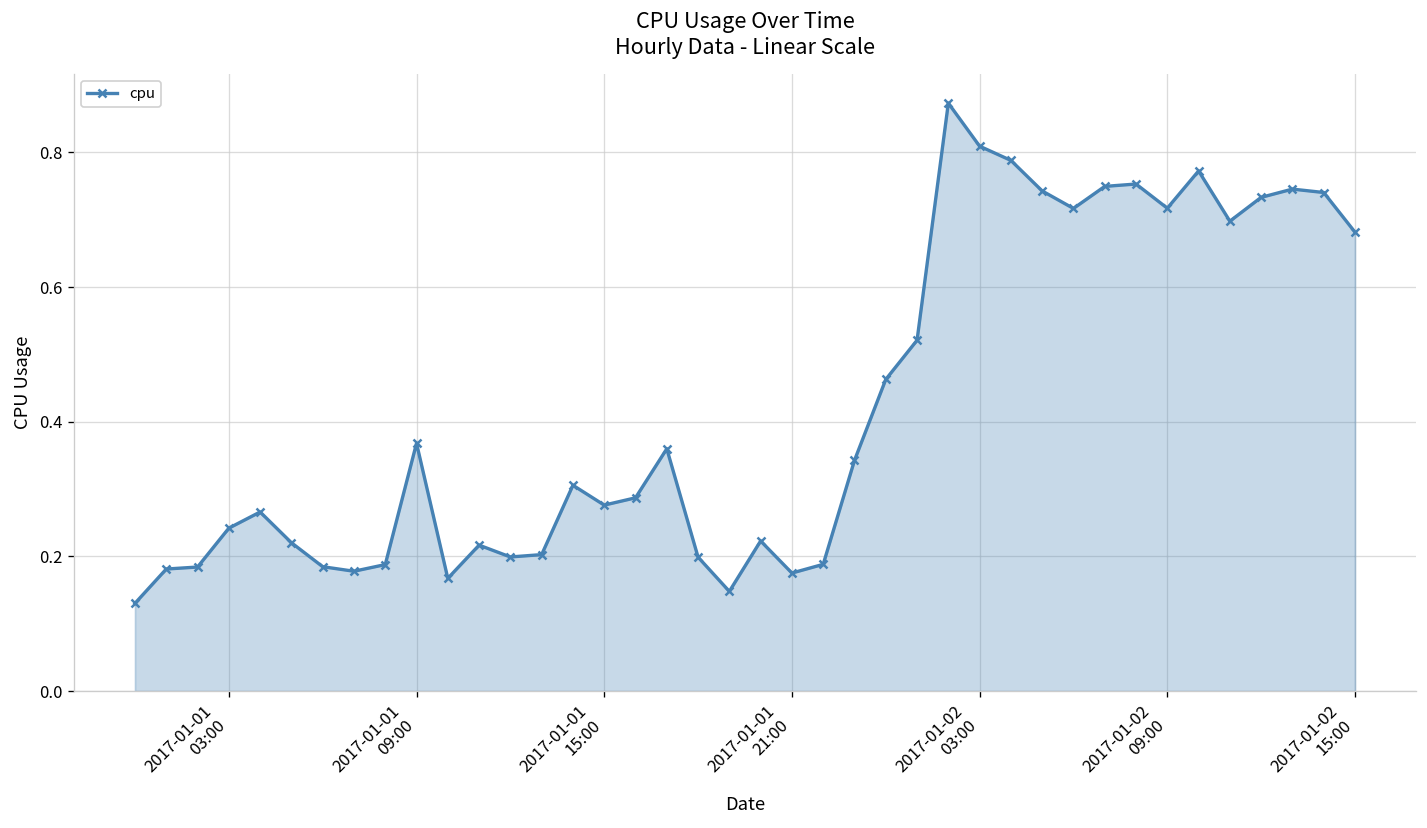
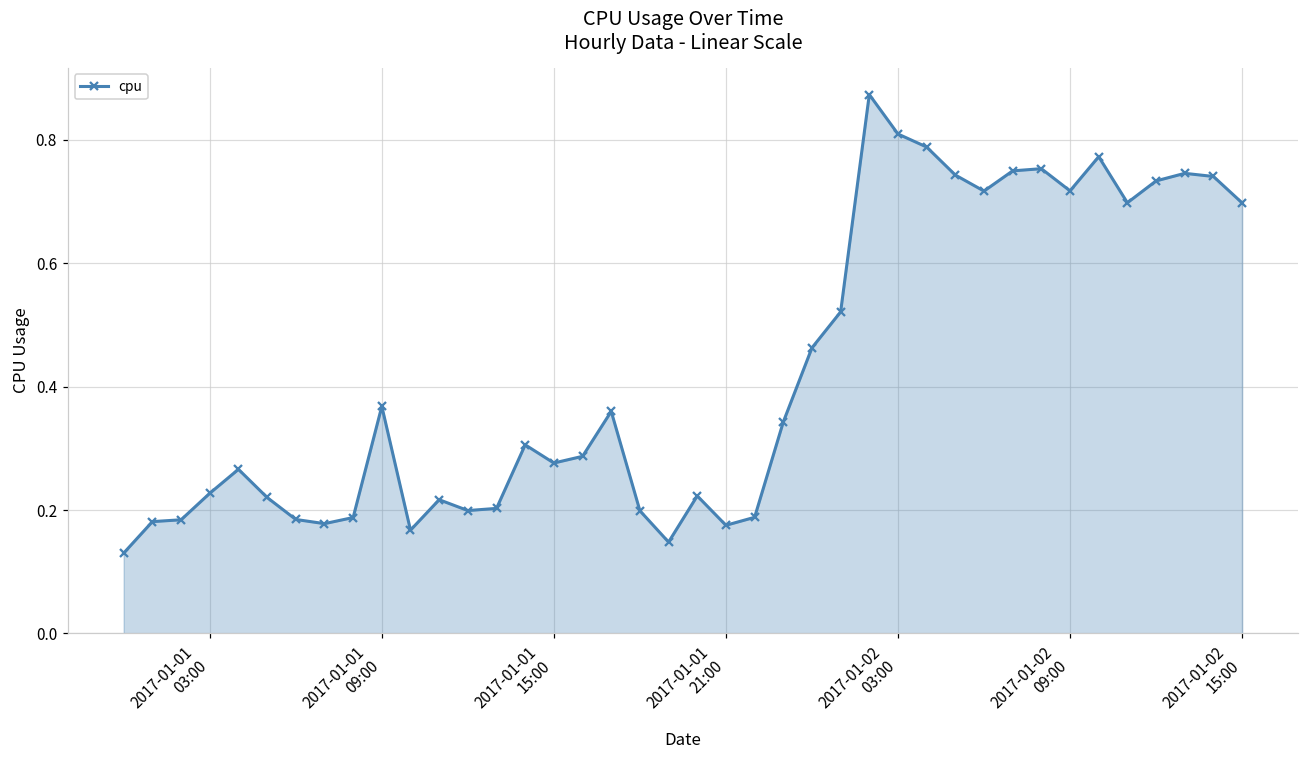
  {
-   "2017-01-01 03:00": 0.24,
+   "2017-01-01 03:00": 0.23,
    "2017-01-01 09:00": 0.37,
    "2017-01-01 15:00": 0.28,
    "2017-01-01 21:00": 0.18,
    "2017-01-02 03:00": 0.81,
    "2017-01-02 09:00": 0.72,
-   "2017-01-02 15:00": 0.68
+   "2017-01-02 15:00": 0.70
  }
